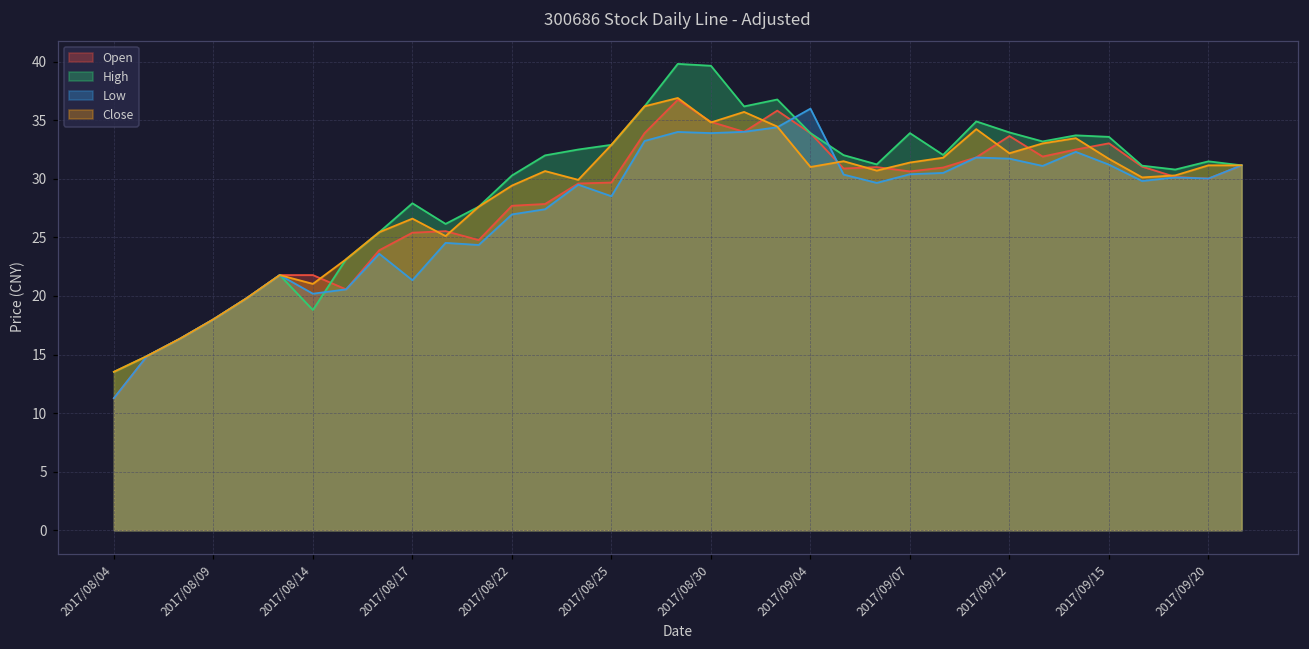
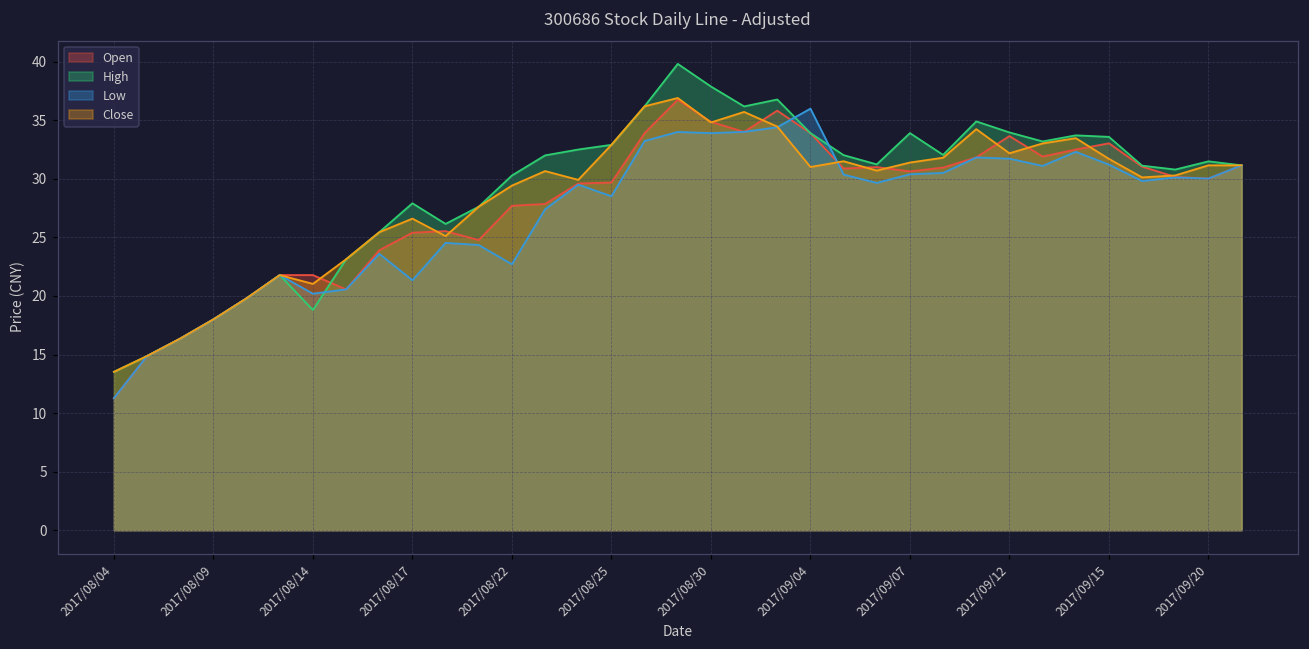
  {
    "High": {
      "2017/08/14": 18.8,
      "2017/08/17": 27.9,
      "2017/08/22": 30.3,
-     "2017/08/30": 39.7,
+     "2017/08/30": 37.9,
      "2017/09/07": 33.9,
      "2017/09/12": 34.0,
      "2017/09/15": 33.6,
      "2017/09/20": 31.5
    },
    "Low": {
      "2017/08/14": 20.2,
      "2017/08/17": 21.3,
-     "2017/08/22": 27.0,
+     "2017/08/22": 22.7,
      "2017/08/25": 28.5,
      "2017/08/30": 33.9,
      "2017/09/04": 36.0,
      "2017/09/07": 30.4,
      "2017/09/12": 31.7,
      "2017/09/15": 31.2
    }
  }
